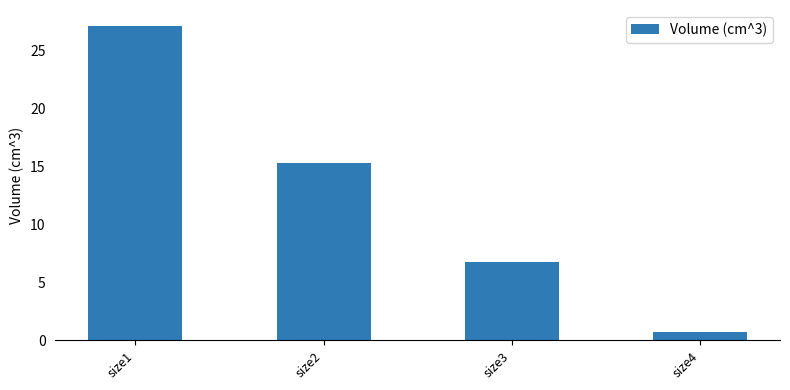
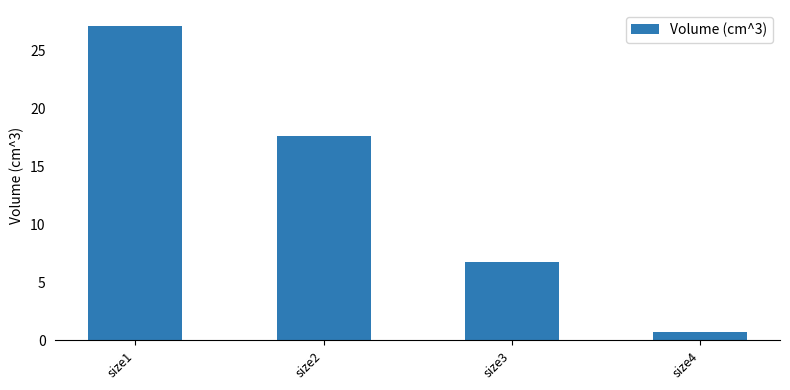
  {
    "size1": 27.1,
-   "size2": 15.3,
+   "size2": 17.6,
    "size3": 6.8,
    "size4": 0.7
  }
